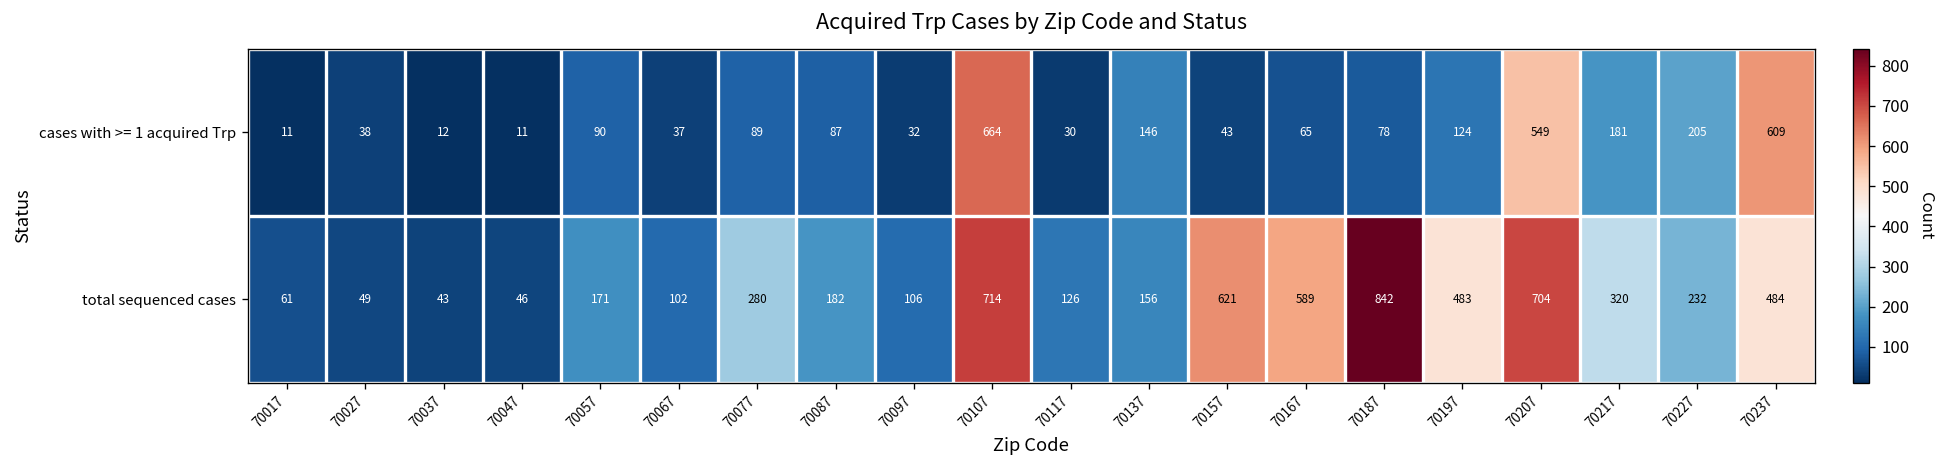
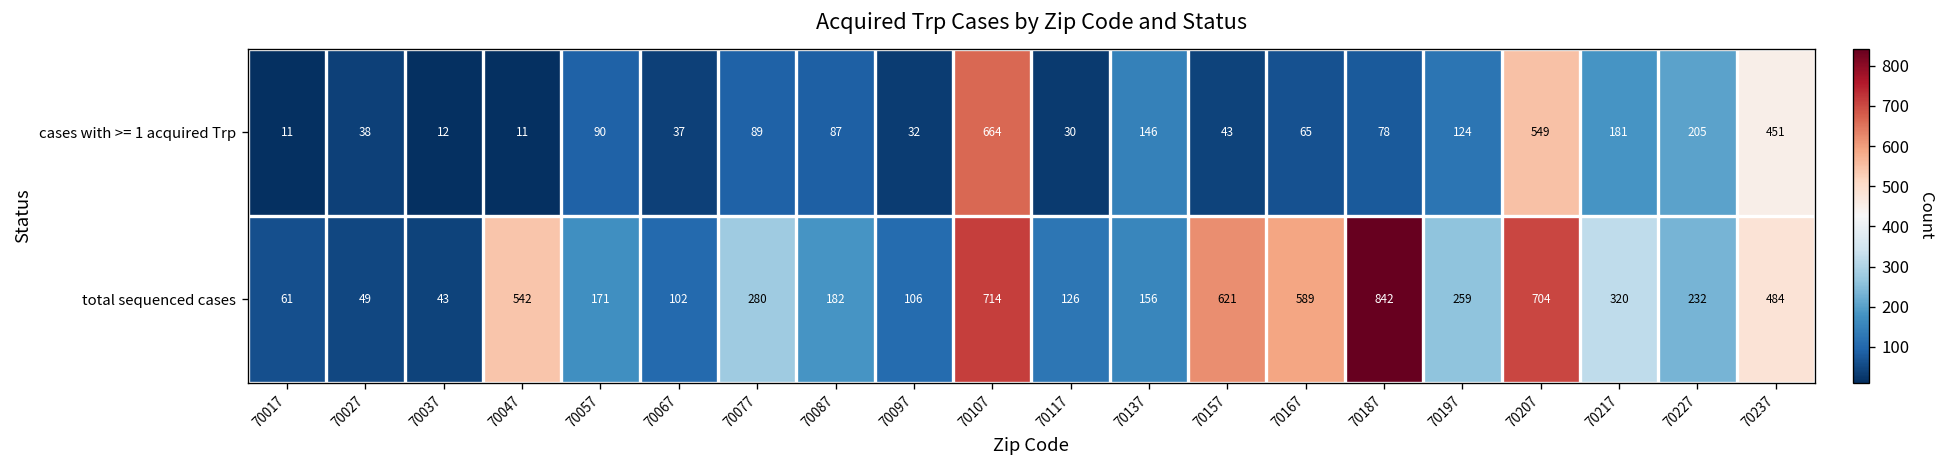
  {
    "cases with >= 1 acquired Trp": {
      "70017": 11,
      "70027": 38,
      "70037": 12,
      "70047": 11,
      "70057": 90,
      "70067": 37,
      "70077": 89,
      "70087": 87,
      "70097": 32,
      "70107": 664,
      "70117": 30,
      "70137": 146,
      "70157": 43,
      "70167": 65,
      "70187": 78,
      "70197": 124,
      "70207": 549,
      "70217": 181,
      "70227": 205,
-     "70237": 609
+     "70237": 451
    },
    "total sequenced cases": {
      "70017": 61,
      "70027": 49,
      "70037": 43,
-     "70047": 46,
+     "70047": 542,
      "70057": 171,
      "70067": 102,
      "70077": 280,
      "70087": 182,
      "70097": 106,
      "70107": 714,
      "70117": 126,
      "70137": 156,
      "70157": 621,
      "70167": 589,
      "70187": 842,
-     "70197": 483,
+     "70197": 259,
      "70207": 704,
      "70217": 320,
      "70227": 232,
      "70237": 484
    }
  }
